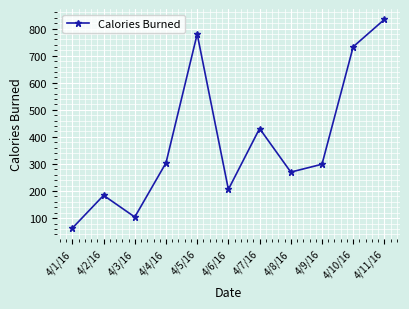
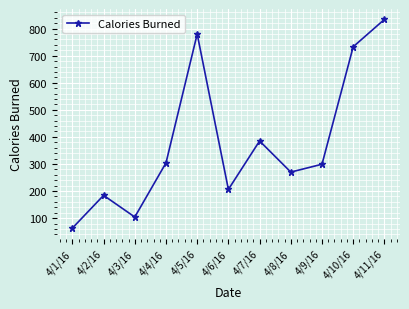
  {
    "4/1/16": 60,
    "4/2/16": 180,
    "4/3/16": 100,
    "4/4/16": 300,
    "4/5/16": 780,
    "4/6/16": 210,
-   "4/7/16": 430,
+   "4/7/16": 390,
    "4/8/16": 270,
    "4/9/16": 300,
    "4/10/16": 730,
    "4/11/16": 830
  }
